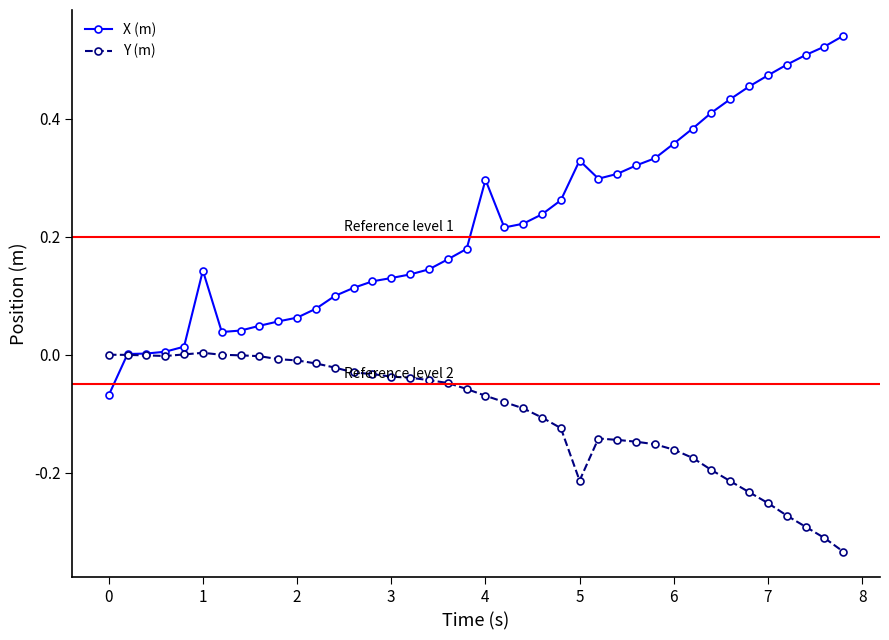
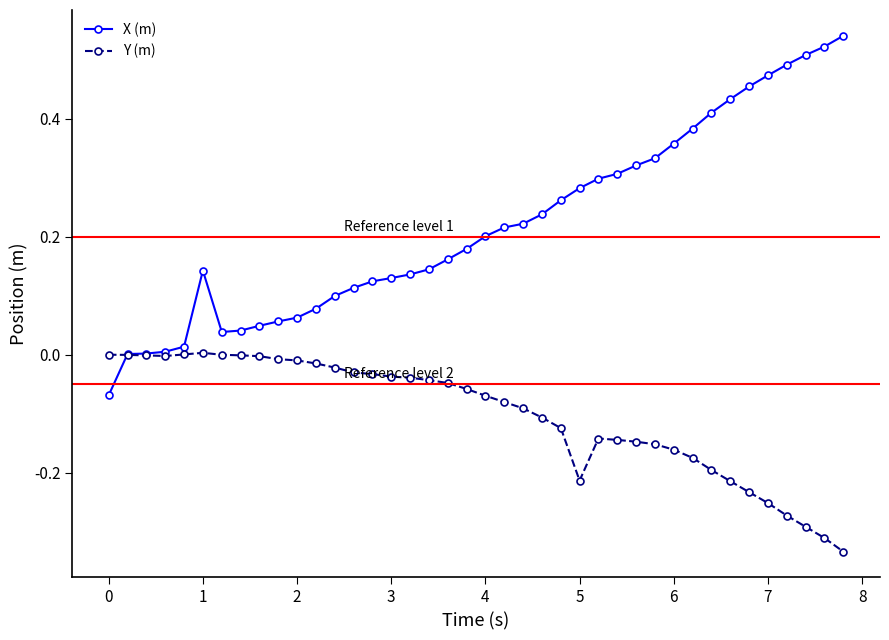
  {
    "X (m)": {
      "0": -0.07,
      "1": 0.14,
      "2": 0.06,
      "3": 0.13,
-     "4": 0.30,
-     "5": 0.33,
+     "4": 0.20,
+     "5": 0.28,
      "6": 0.36,
      "7": 0.47
    },
    "Y (m)": {
      "0": 0.00,
      "1": 0.00,
      "2": -0.01,
      "4": -0.07,
      "5": -0.21,
      "6": -0.16,
      "7": -0.25
    }
  }
